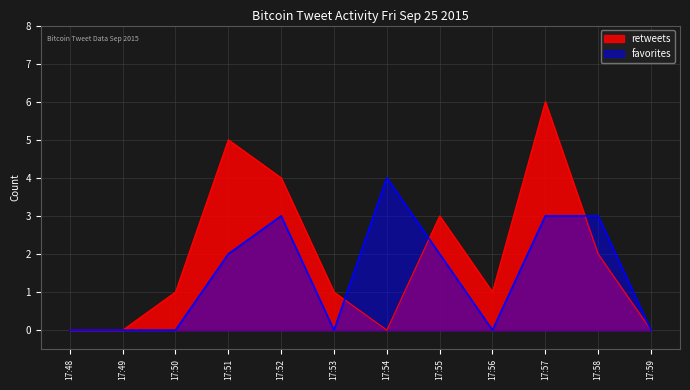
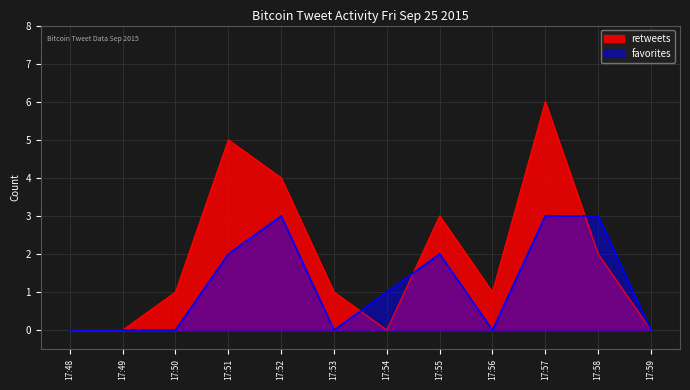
  {
    "retweets": {
      "17:50": 1,
      "17:51": 5,
      "17:52": 4,
      "17:53": 1,
      "17:54": 0,
      "17:55": 3,
      "17:56": 1,
      "17:57": 6,
      "17:58": 2
    },
    "favorites": {
      "17:50": 0,
      "17:51": 2,
      "17:52": 3,
      "17:53": 0,
-     "17:54": 4,
+     "17:54": 1,
      "17:55": 2,
      "17:56": 0,
      "17:57": 3,
      "17:58": 3
    }
  }
